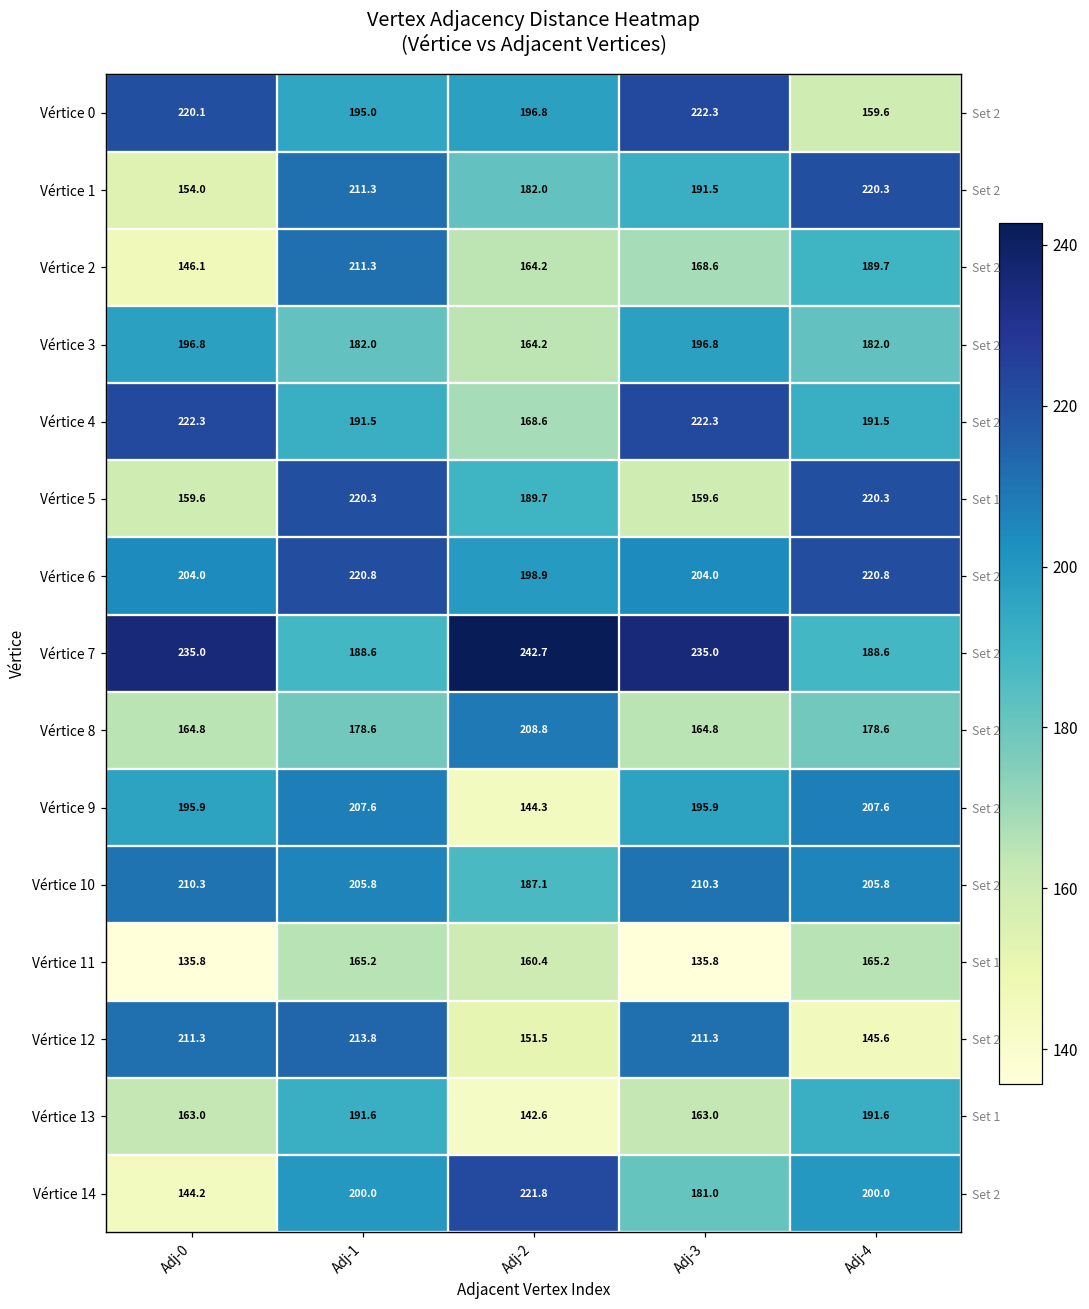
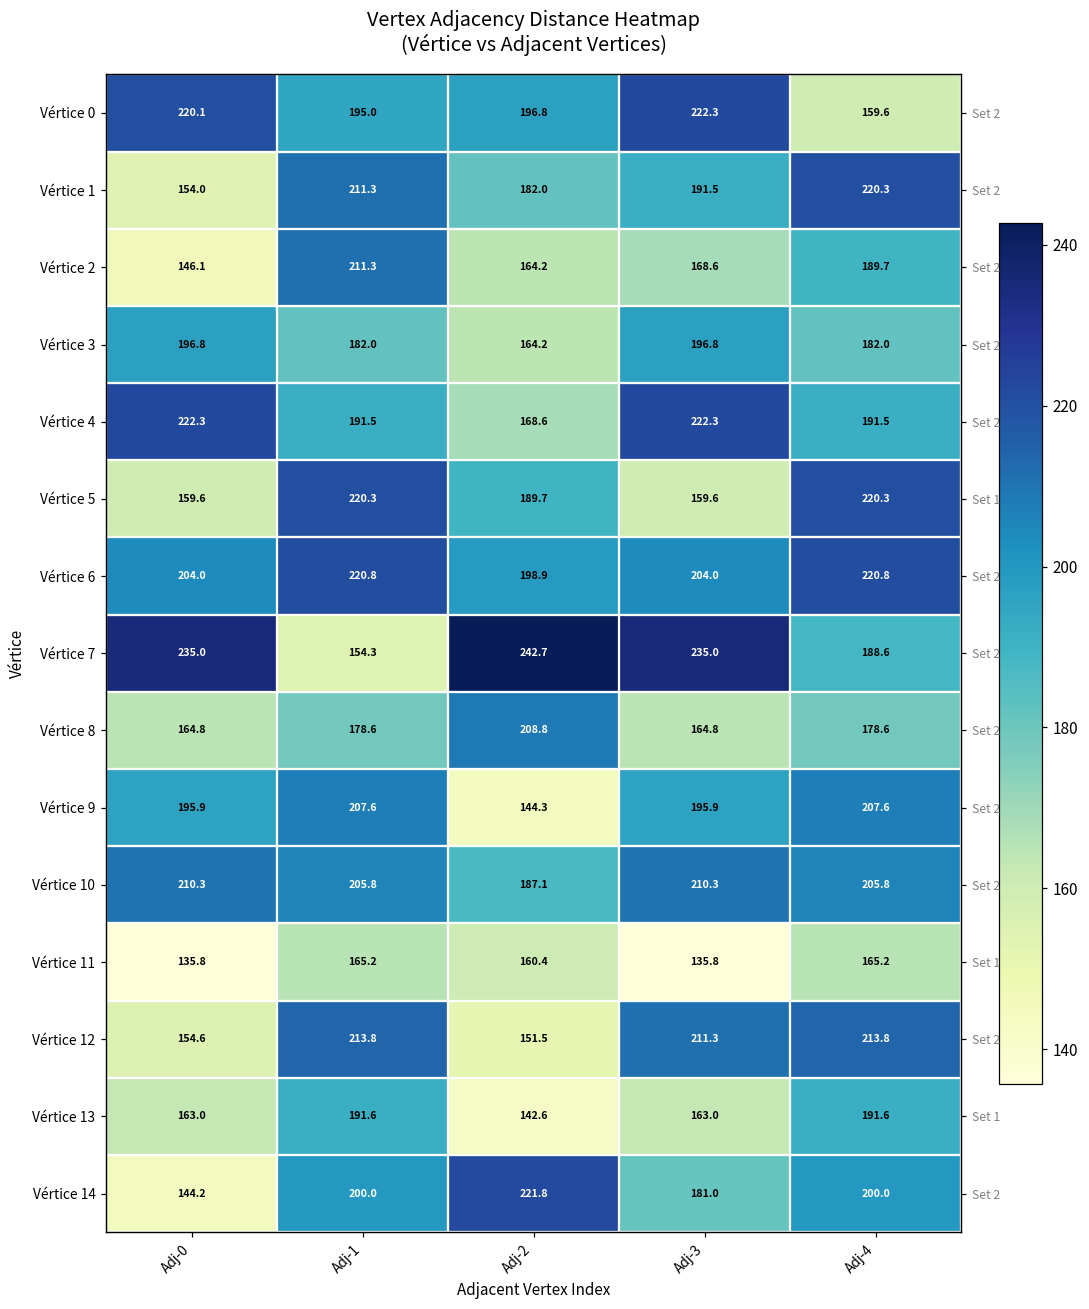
  {
    "Vértice 0": {
      "Adj-0": 220.1,
      "Adj-1": 195.0,
      "Adj-2": 196.8,
      "Adj-3": 222.3,
      "Adj-4": 159.6
    },
    "Vértice 1": {
      "Adj-0": 154.0,
      "Adj-1": 211.3,
      "Adj-2": 182.0,
      "Adj-3": 191.5,
      "Adj-4": 220.3
    },
    "Vértice 2": {
      "Adj-0": 146.1,
      "Adj-1": 211.3,
      "Adj-2": 164.2,
      "Adj-3": 168.6,
      "Adj-4": 189.7
    },
    "Vértice 3": {
      "Adj-0": 196.8,
      "Adj-1": 182.0,
      "Adj-2": 164.2,
      "Adj-3": 196.8,
      "Adj-4": 182.0
    },
    "Vértice 4": {
      "Adj-0": 222.3,
      "Adj-1": 191.5,
      "Adj-2": 168.6,
      "Adj-3": 222.3,
      "Adj-4": 191.5
    },
    "Vértice 5": {
      "Adj-0": 159.6,
      "Adj-1": 220.3,
      "Adj-2": 189.7,
      "Adj-3": 159.6,
      "Adj-4": 220.3
    },
    "Vértice 6": {
      "Adj-0": 204.0,
      "Adj-1": 220.8,
      "Adj-2": 198.9,
      "Adj-3": 204.0,
      "Adj-4": 220.8
    },
    "Vértice 7": {
      "Adj-0": 235.0,
-     "Adj-1": 188.6,
+     "Adj-1": 154.3,
      "Adj-2": 242.7,
      "Adj-3": 235.0,
      "Adj-4": 188.6
    },
    "Vértice 8": {
      "Adj-0": 164.8,
      "Adj-1": 178.6,
      "Adj-2": 208.8,
      "Adj-3": 164.8,
      "Adj-4": 178.6
    },
    "Vértice 9": {
      "Adj-0": 195.9,
      "Adj-1": 207.6,
      "Adj-2": 144.3,
      "Adj-3": 195.9,
      "Adj-4": 207.6
    },
    "Vértice 10": {
      "Adj-0": 210.3,
      "Adj-1": 205.8,
      "Adj-2": 187.1,
      "Adj-3": 210.3,
      "Adj-4": 205.8
    },
    "Vértice 11": {
      "Adj-0": 135.8,
      "Adj-1": 165.2,
      "Adj-2": 160.4,
      "Adj-3": 135.8,
      "Adj-4": 165.2
    },
    "Vértice 12": {
-     "Adj-0": 211.3,
+     "Adj-0": 154.6,
      "Adj-1": 213.8,
      "Adj-2": 151.5,
      "Adj-3": 211.3,
-     "Adj-4": 145.6
+     "Adj-4": 213.8
    },
    "Vértice 13": {
      "Adj-0": 163.0,
      "Adj-1": 191.6,
      "Adj-2": 142.6,
      "Adj-3": 163.0,
      "Adj-4": 191.6
    },
    "Vértice 14": {
      "Adj-0": 144.2,
      "Adj-1": 200.0,
      "Adj-2": 221.8,
      "Adj-3": 181.0,
      "Adj-4": 200.0
    }
  }
